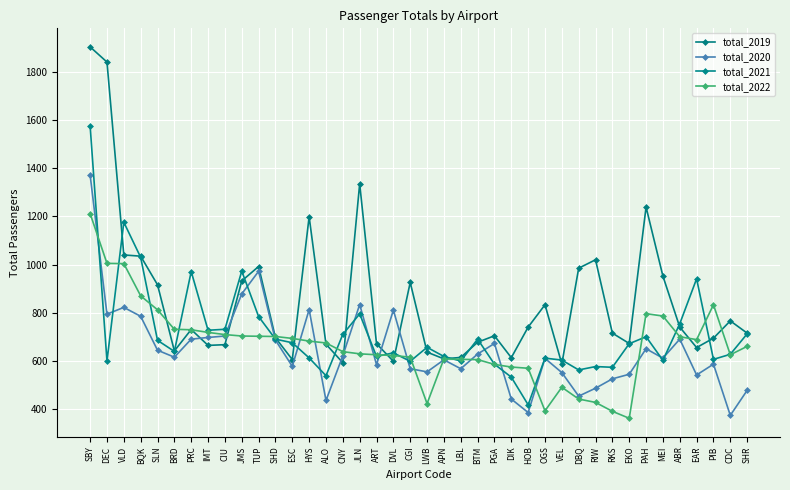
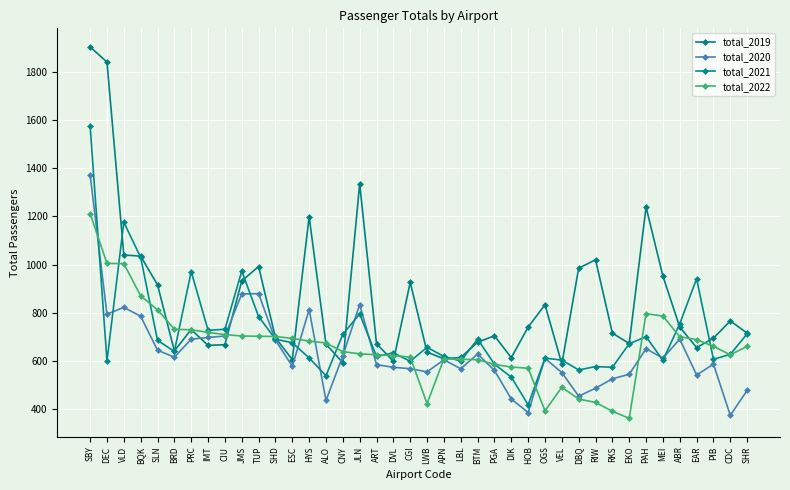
  {
    "total_2020": {
      "SBY": 1370,
      "DEC": 790,
      "VLD": 820,
      "BQK": 790,
      "SLN": 640,
      "BRD": 620,
      "PRC": 690,
      "IMT": 700,
      "JMS": 880,
-     "TUP": 970,
+     "TUP": 880,
      "ESC": 580,
      "HYS": 810,
      "ALO": 440,
      "CNY": 620,
      "JLN": 830,
      "ART": 580,
-     "DVL": 810,
+     "DVL": 570,
      "CGI": 570,
      "LWB": 550,
      "LBL": 570,
      "BTM": 630,
-     "PGA": 670,
+     "PGA": 560,
      "DIK": 440,
      "HOB": 390,
      "VEL": 550,
      "DBQ": 450,
      "RIW": 490,
      "RKS": 530,
      "EKO": 540,
      "PAH": 650,
      "EAR": 540,
      "PIB": 590,
      "CDC": 370,
      "SHR": 480
    },
    "total_2022": {
      "SBY": 1210,
      "DEC": 1010,
      "VLD": 1000,
      "BQK": 870,
      "SLN": 810,
      "BRD": 730,
      "JMS": 700,
      "TUP": 700,
      "ESC": 690,
      "HYS": 680,
      "CNY": 640,
      "JLN": 630,
      "DVL": 620,
      "CGI": 620,
      "LWB": 420,
      "BTM": 610,
      "DIK": 570,
      "HOB": 570,
      "OGS": 390,
      "VEL": 490,
      "DBQ": 440,
      "RIW": 430,
      "RKS": 390,
      "EKO": 360,
      "PAH": 800,
      "MEI": 790,
      "EAR": 690,
-     "PIB": 830,
+     "PIB": 660,
      "SHR": 660
    }
  }
